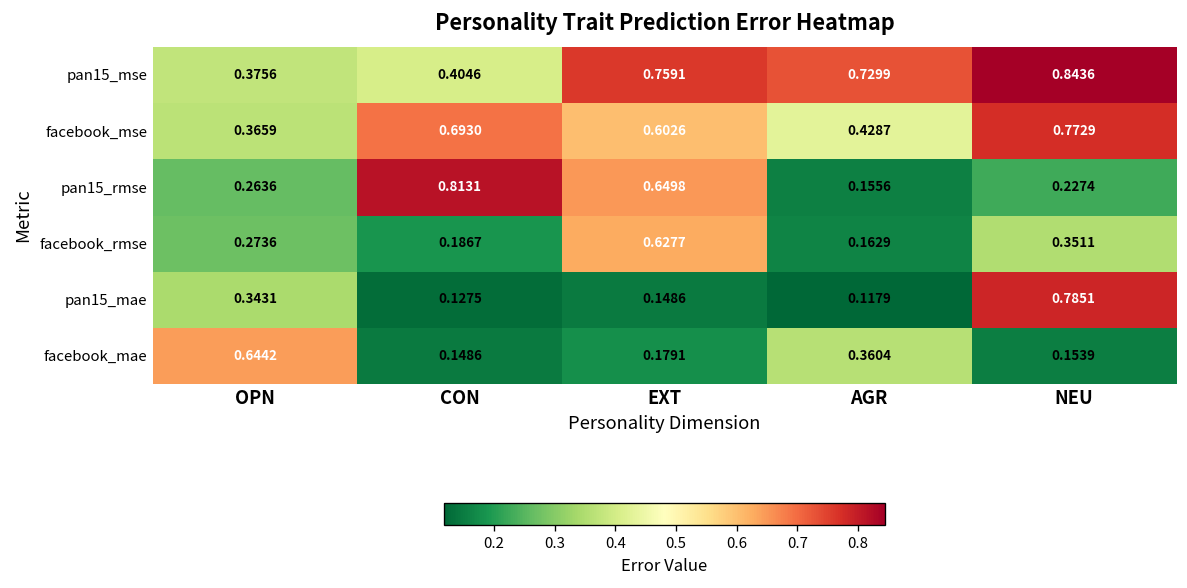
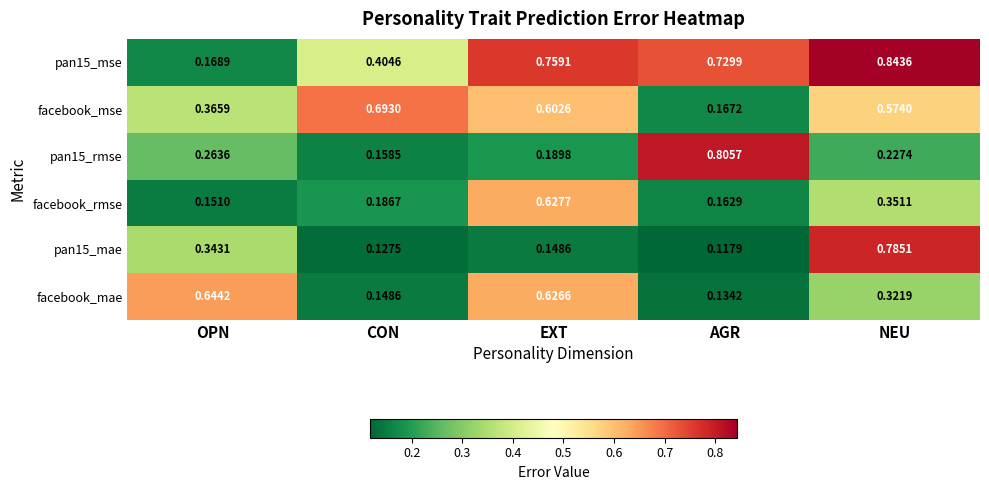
  {
    "pan15_mse": {
-     "OPN": 0.3756,
+     "OPN": 0.1689,
      "CON": 0.4046,
      "EXT": 0.7591,
      "AGR": 0.7299,
      "NEU": 0.8436
    },
    "facebook_mse": {
      "OPN": 0.3659,
      "CON": 0.6930,
      "EXT": 0.6026,
-     "AGR": 0.4287,
-     "NEU": 0.7729
+     "AGR": 0.1672,
+     "NEU": 0.5740
    },
    "pan15_rmse": {
      "OPN": 0.2636,
-     "CON": 0.8131,
-     "EXT": 0.6498,
-     "AGR": 0.1556,
+     "CON": 0.1585,
+     "EXT": 0.1898,
+     "AGR": 0.8057,
      "NEU": 0.2274
    },
    "facebook_rmse": {
-     "OPN": 0.2736,
+     "OPN": 0.1510,
      "CON": 0.1867,
      "EXT": 0.6277,
      "AGR": 0.1629,
      "NEU": 0.3511
    },
    "pan15_mae": {
      "OPN": 0.3431,
      "CON": 0.1275,
      "EXT": 0.1486,
      "AGR": 0.1179,
      "NEU": 0.7851
    },
    "facebook_mae": {
      "OPN": 0.6442,
      "CON": 0.1486,
-     "EXT": 0.1791,
-     "AGR": 0.3604,
-     "NEU": 0.1539
+     "EXT": 0.6266,
+     "AGR": 0.1342,
+     "NEU": 0.3219
    }
  }
